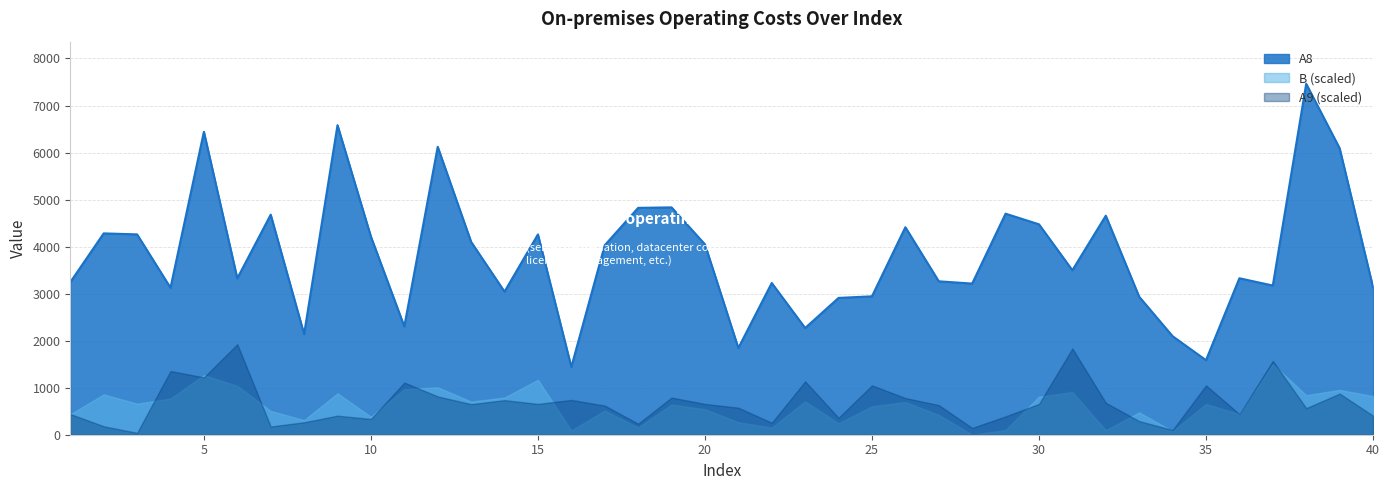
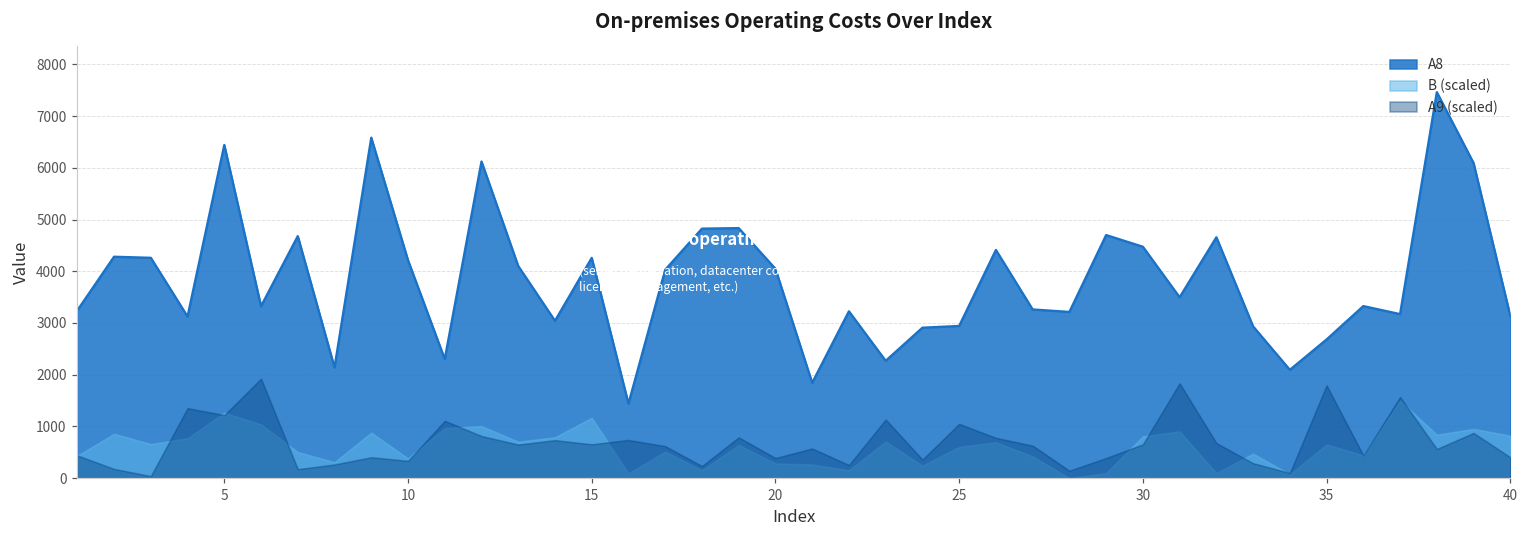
  {
    "A8": {
      "5": 6400,
      "10": 4200,
      "15": 4300,
      "20": 4000,
      "25": 2900,
      "30": 4500,
-     "35": 1600,
+     "35": 2700,
      "40": 3100
    },
    "B (scaled)": {
      "15": 1200,
-     "20": 500,
+     "20": 300,
      "25": 600,
      "30": 800,
      "35": 700,
      "40": 800
    },
    "A9 (scaled)": {
      "15": 700,
-     "20": 700,
+     "20": 400,
      "25": 1100,
      "30": 700,
-     "35": 1100,
+     "35": 1800,
      "40": 400
    }
  }
